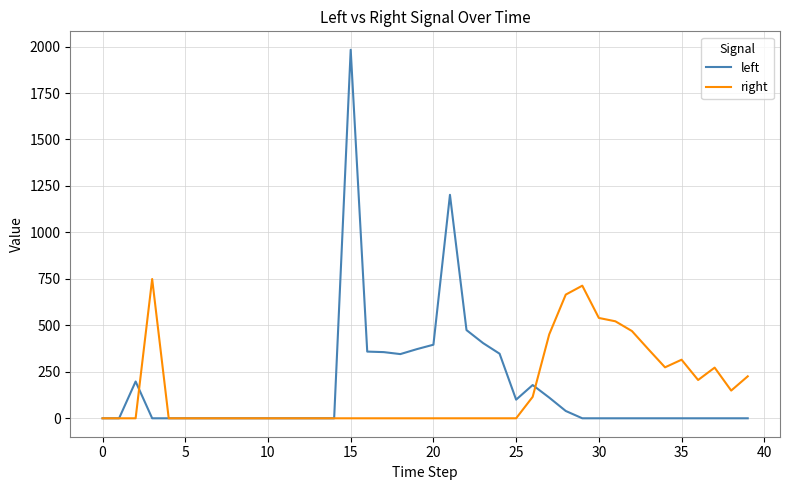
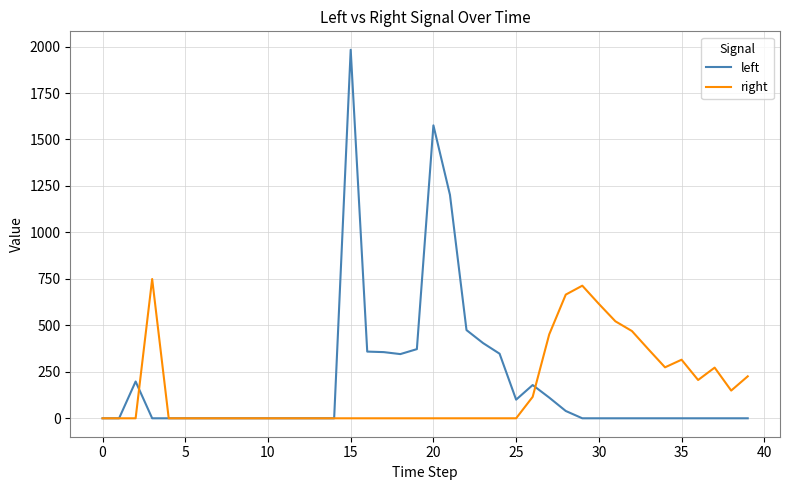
  {
    "left": {
      "15": 1980,
-     "20": 400,
+     "20": 1580,
      "25": 100,
      "30": 0,
      "35": 0
    },
    "right": {
      "15": 0,
      "20": 0,
      "25": 0,
-     "30": 540,
+     "30": 620,
      "35": 320
    }
  }
